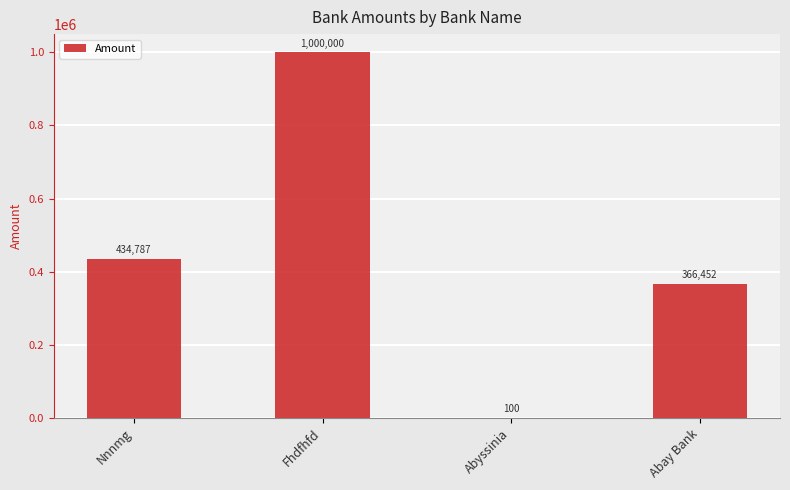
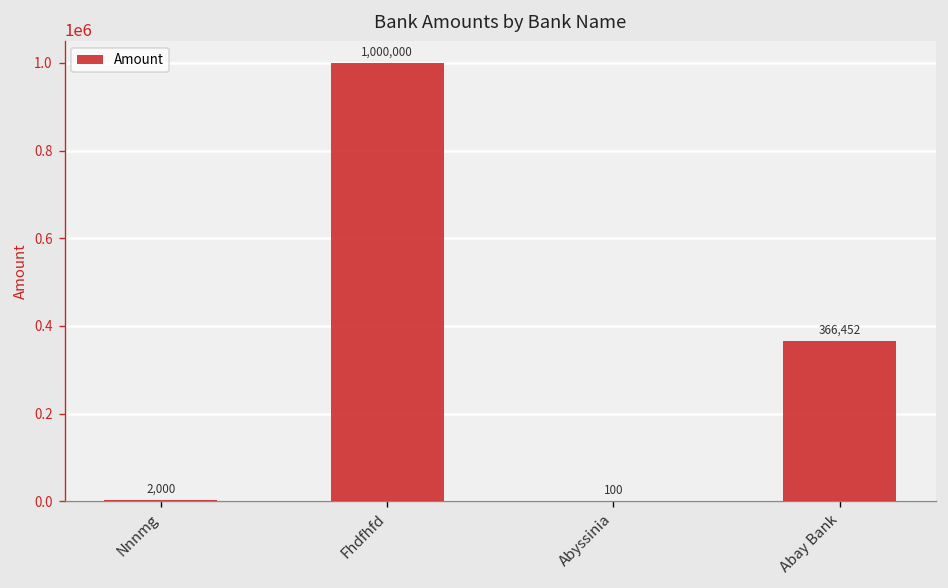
  {
-   "Nnnmg": "434,787",
+   "Nnnmg": "2,000",
    "Fhdfhfd": "1,000,000",
    "Abyssinia": "100",
    "Abay Bank": "366,452"
  }
